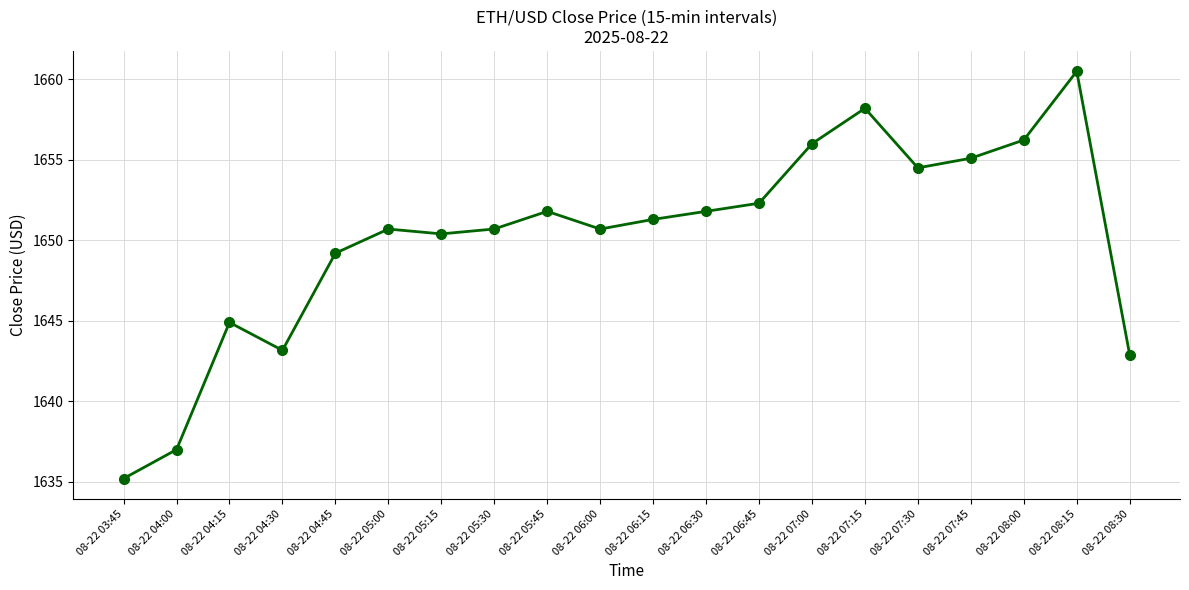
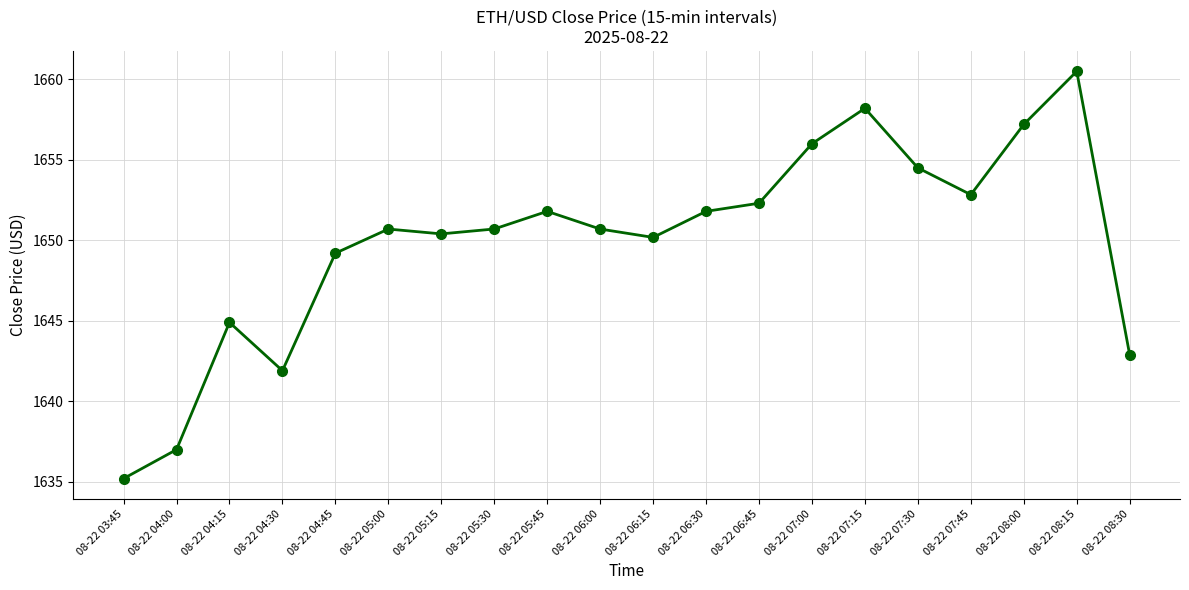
  {
    "08-22 03:45": 1635.2,
    "08-22 04:00": 1637.0,
    "08-22 04:15": 1644.9,
-   "08-22 04:30": 1643.2,
+   "08-22 04:30": 1641.9,
    "08-22 04:45": 1649.2,
    "08-22 05:00": 1650.7,
    "08-22 05:15": 1650.4,
    "08-22 05:30": 1650.7,
    "08-22 05:45": 1651.8,
    "08-22 06:00": 1650.7,
-   "08-22 06:15": 1651.3,
+   "08-22 06:15": 1650.2,
    "08-22 06:30": 1651.8,
    "08-22 06:45": 1652.3,
    "08-22 07:00": 1656.0,
    "08-22 07:15": 1658.2,
    "08-22 07:30": 1654.5,
-   "08-22 07:45": 1655.1,
-   "08-22 08:00": 1656.2,
+   "08-22 07:45": 1652.8,
+   "08-22 08:00": 1657.2,
    "08-22 08:15": 1660.5,
    "08-22 08:30": 1642.9
  }
